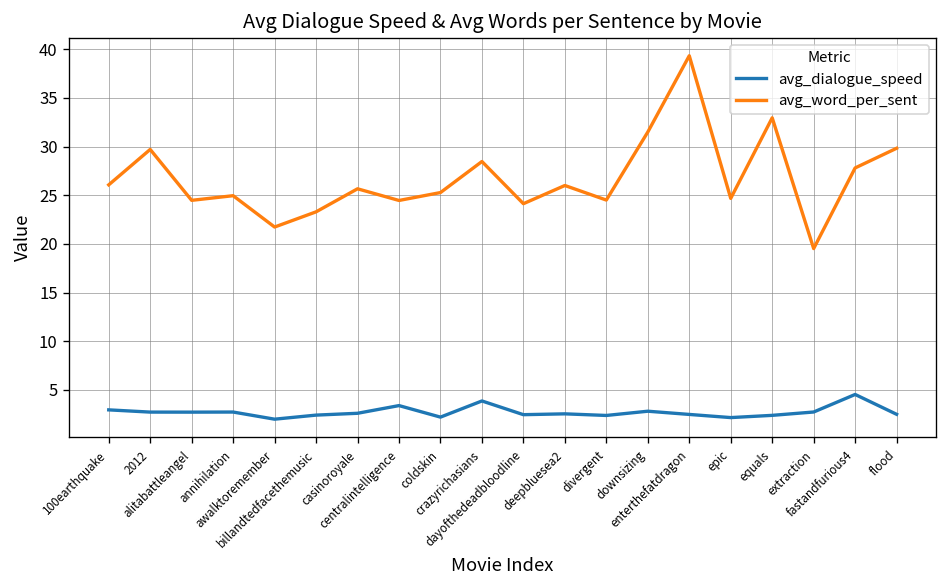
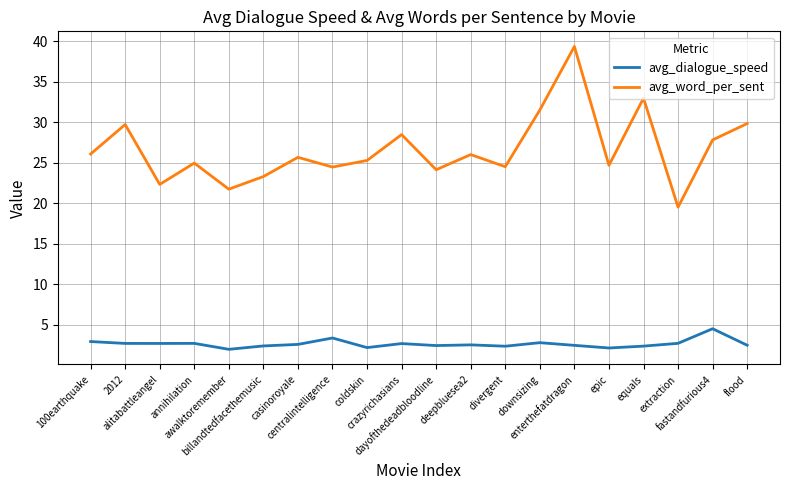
  {
    "avg_dialogue_speed": {
      "100earthquake": 3,
      "2012": 3,
      "alitabattleangel": 3,
      "annihilation": 3,
      "awalktoremember": 2,
      "billandtedfacethemusic": 2,
      "casinoroyale": 3,
      "centralintelligence": 3,
      "coldskin": 2,
-     "crazyrichasians": 4,
+     "crazyrichasians": 3,
      "dayofthedeadbloodline": 2,
      "deepbluesea2": 3,
      "divergent": 2,
      "downsizing": 3,
      "enterthefatdragon": 2,
      "epic": 2,
      "equals": 2,
      "extraction": 3,
      "fastandfurious4": 5,
      "flood": 2
    },
    "avg_word_per_sent": {
      "100earthquake": 26,
      "2012": 30,
-     "alitabattleangel": 24,
+     "alitabattleangel": 22,
      "annihilation": 25,
      "awalktoremember": 22,
      "billandtedfacethemusic": 23,
      "casinoroyale": 26,
      "centralintelligence": 24,
      "coldskin": 25,
      "crazyrichasians": 28,
      "dayofthedeadbloodline": 24,
      "deepbluesea2": 26,
      "divergent": 25,
      "downsizing": 31,
      "enterthefatdragon": 39,
      "epic": 25,
      "extraction": 20,
      "fastandfurious4": 28,
      "flood": 30
    }
  }
